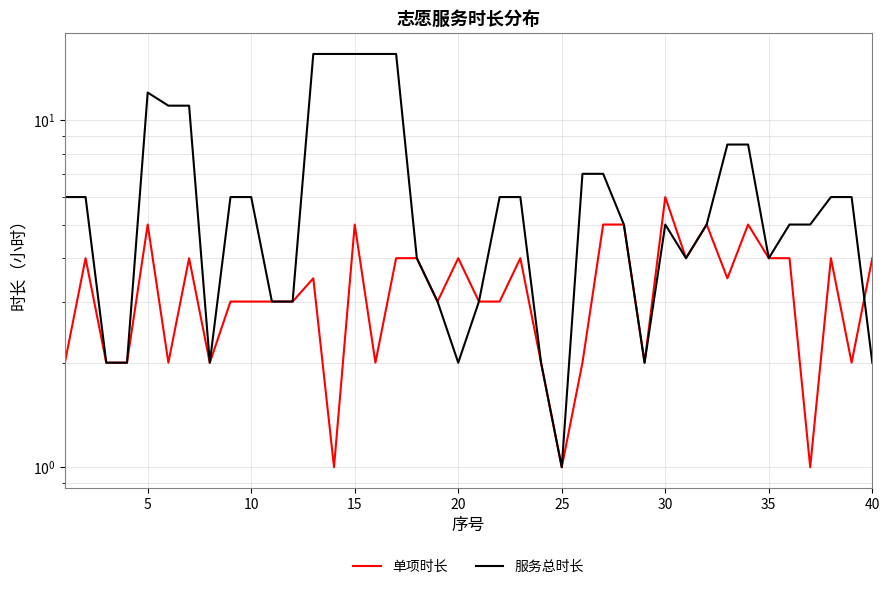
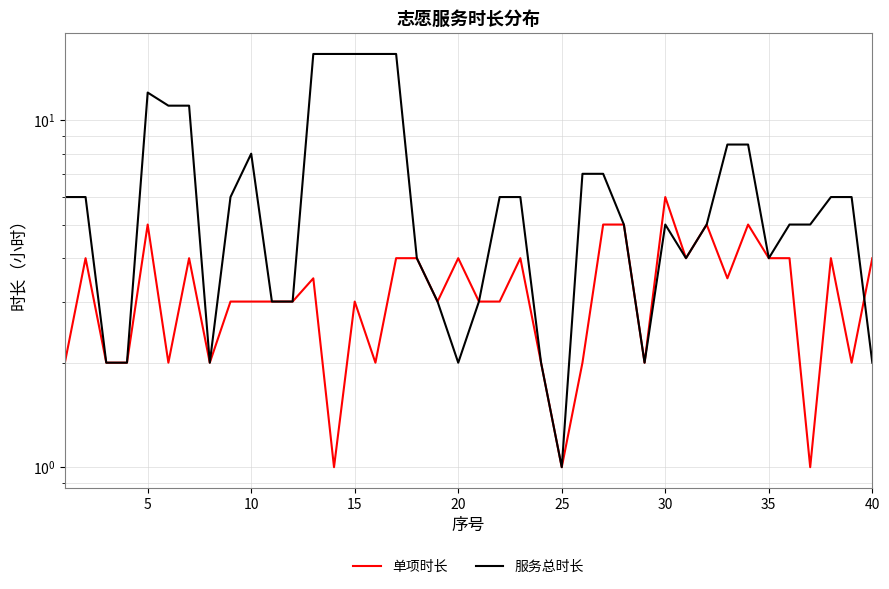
  {
    "单项时长": {
      "5": 5,
      "10": 3,
-     "15": 5,
+     "15": 3,
      "20": 4,
      "30": 6,
      "40": 4
    },
    "服务总时长": {
      "5": 12,
-     "10": 6,
+     "10": 8,
      "15": 16,
      "20": 2,
      "30": 5,
      "40": 2
    }
  }
